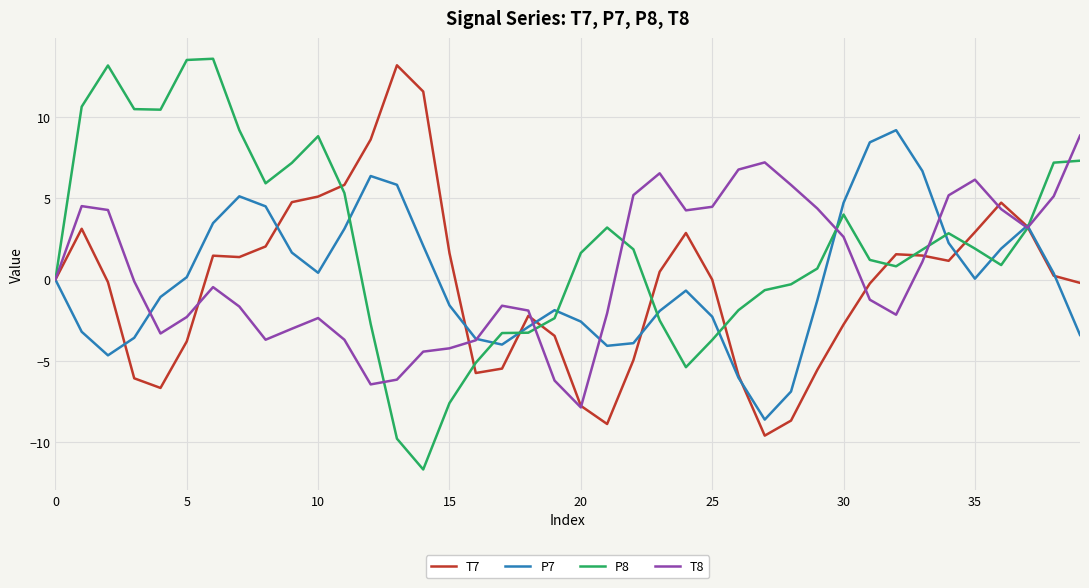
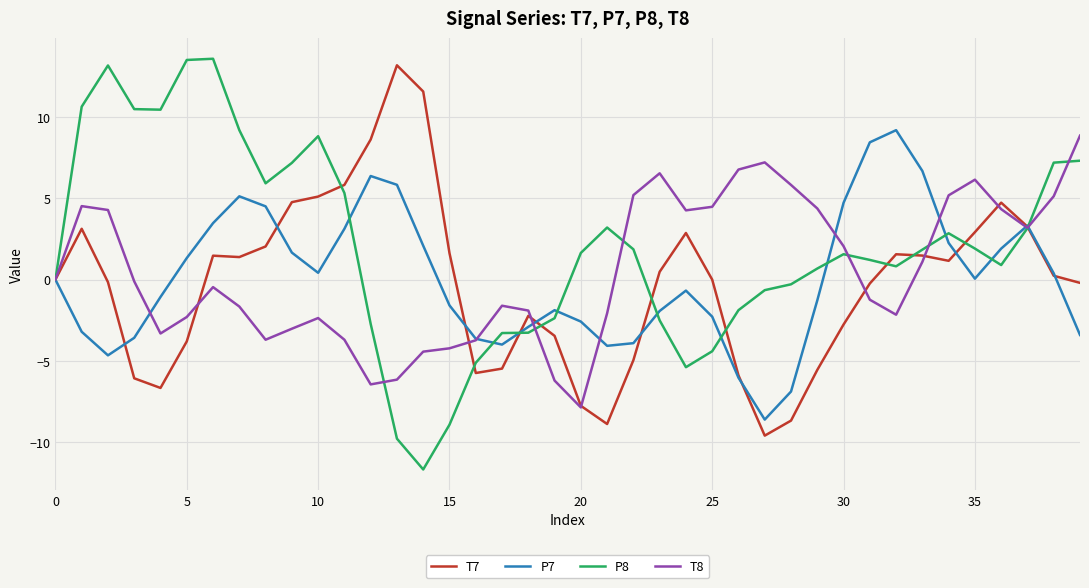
  {
    "T7": {
      "5": -3.8,
      "10": 5.1,
      "15": 1.6,
      "25": 0.0,
      "30": -2.8,
      "35": 2.9
    },
    "P7": {
-     "5": 0.1,
+     "5": 1.3,
      "10": 0.4,
      "15": -1.6,
      "20": -2.6,
      "25": -2.3,
      "30": 4.7,
      "35": 0.1
    },
    "P8": {
      "5": 13.5,
      "10": 8.8,
-     "15": -7.6,
+     "15": -8.9,
      "20": 1.6,
-     "25": -3.7,
-     "30": 4.0,
+     "25": -4.4,
+     "30": 1.6,
      "35": 1.9
    },
    "T8": {
      "5": -2.3,
      "10": -2.4,
      "15": -4.2,
      "25": 4.5,
-     "30": 2.6,
+     "30": 2.1,
      "35": 6.1
    }
  }
